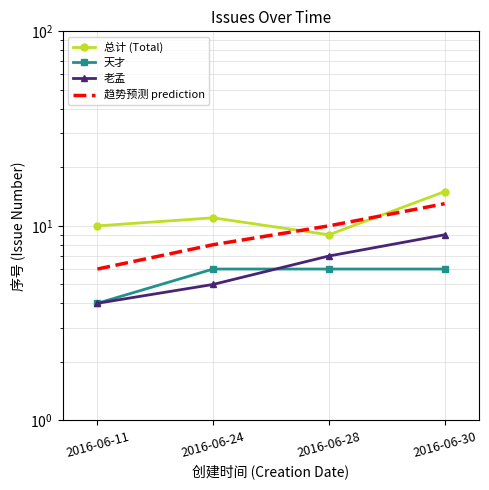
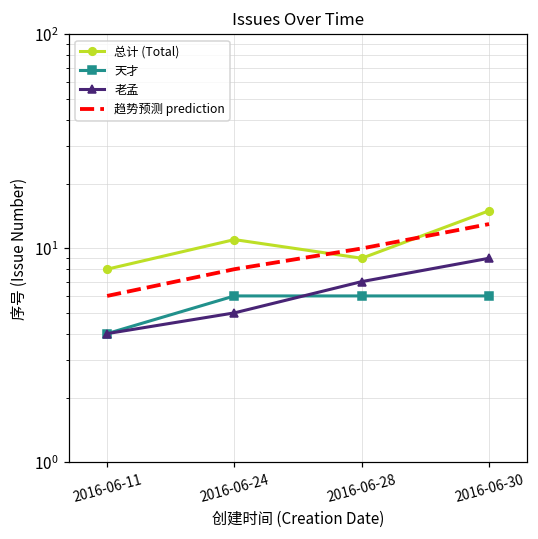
  {
    "总计 (Total)": {
-     "2016-06-11": 10,
+     "2016-06-11": 8,
      "2016-06-24": 11,
      "2016-06-28": 9,
      "2016-06-30": 15
    },
    "天才": {
      "2016-06-24": 6,
      "2016-06-28": 6,
      "2016-06-30": 6
    },
    "老孟": {
      "2016-06-24": 5,
      "2016-06-28": 7,
      "2016-06-30": 9
    },
    "趋势预测 prediction": {
      "2016-06-11": 6,
      "2016-06-24": 8,
      "2016-06-28": 10,
      "2016-06-30": 13
    }
  }
